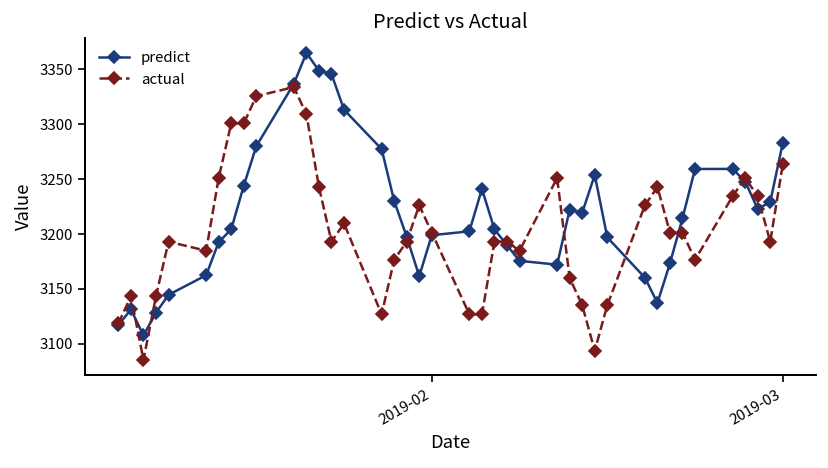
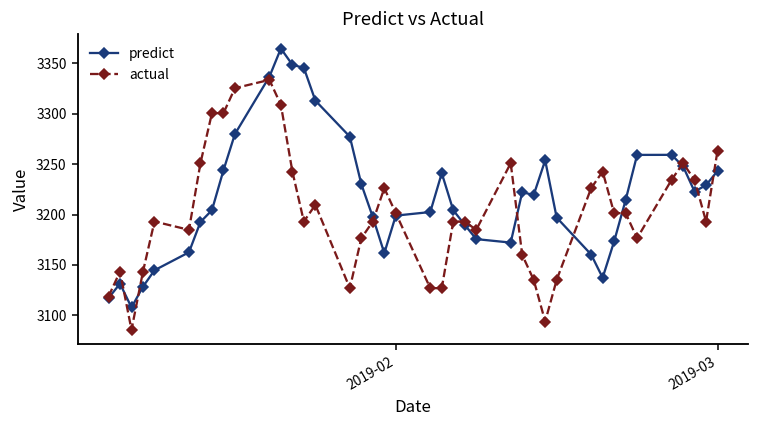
  {
    "predict": {
-     "2019-03": 3280
+     "2019-03": 3240
    },
    "actual": {
      "2019-03": 3260
    }
  }
